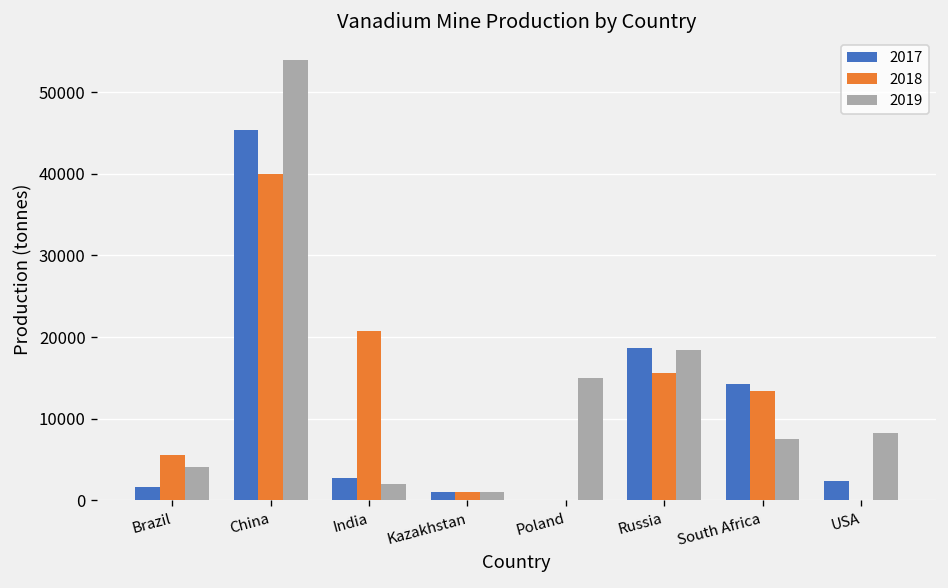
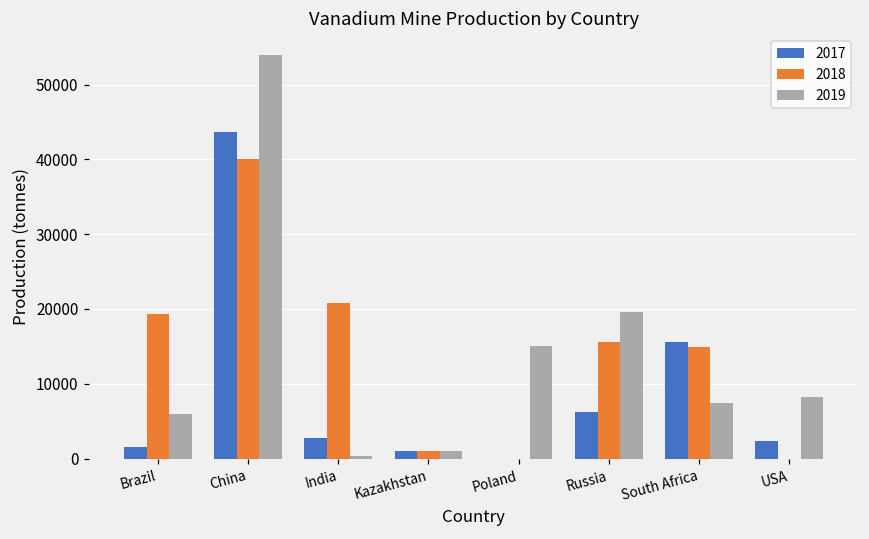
  {
    "2017": {
      "Brazil": 2000,
-     "China": 45000,
+     "China": 44000,
      "India": 3000,
      "Kazakhstan": 1000,
      "Poland": 0,
-     "Russia": 19000,
-     "South Africa": 14000,
+     "Russia": 6000,
+     "South Africa": 16000,
      "USA": 2000
    },
    "2018": {
-     "Brazil": 6000,
+     "Brazil": 19000,
      "China": 40000,
      "India": 21000,
      "Kazakhstan": 1000,
      "Poland": 0,
      "Russia": 16000,
-     "South Africa": 13000,
+     "South Africa": 15000,
      "USA": 0
    },
    "2019": {
-     "Brazil": 4000,
+     "Brazil": 6000,
      "China": 54000,
-     "India": 2000,
+     "India": 0,
      "Kazakhstan": 1000,
      "Poland": 15000,
-     "Russia": 18000,
+     "Russia": 20000,
      "South Africa": 7000,
      "USA": 8000
    }
  }
